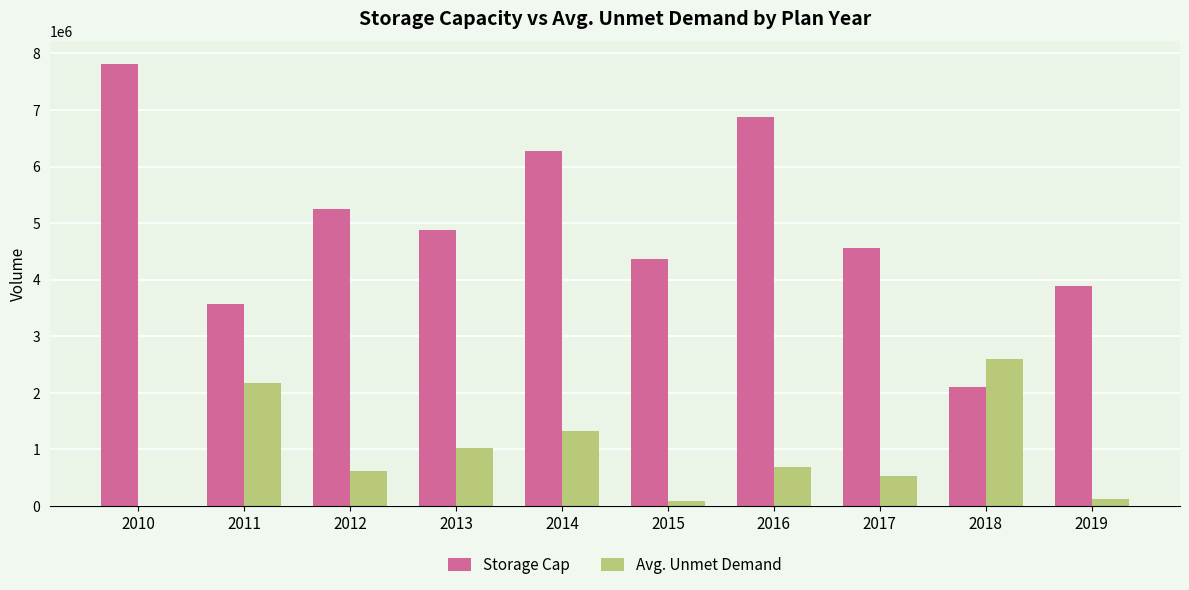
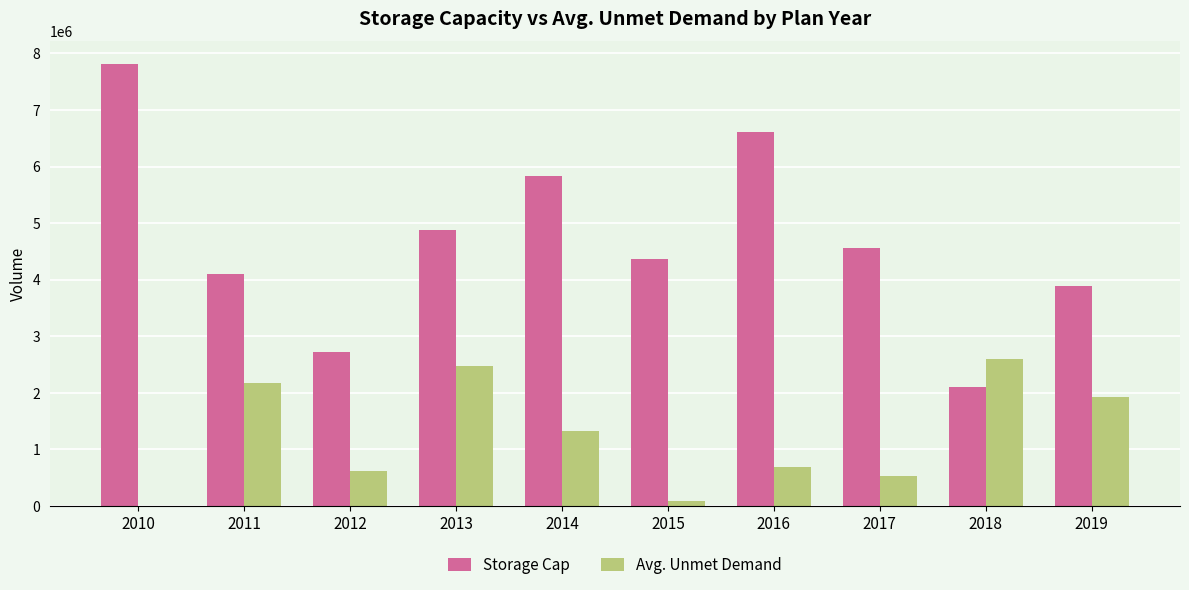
  {
    "Storage Cap": {
      "2010": 7800000,
-     "2011": 3600000,
-     "2012": 5300000,
+     "2011": 4100000,
+     "2012": 2700000,
      "2013": 4900000,
-     "2014": 6300000,
+     "2014": 5800000,
      "2015": 4400000,
-     "2016": 6900000,
+     "2016": 6600000,
      "2017": 4600000,
      "2018": 2100000,
      "2019": 3900000
    },
    "Avg. Unmet Demand": {
      "2010": 0,
      "2011": 2200000,
      "2012": 600000,
-     "2013": 1000000,
+     "2013": 2500000,
      "2014": 1300000,
      "2015": 100000,
      "2016": 700000,
      "2017": 500000,
      "2018": 2600000,
-     "2019": 100000
+     "2019": 1900000
    }
  }
